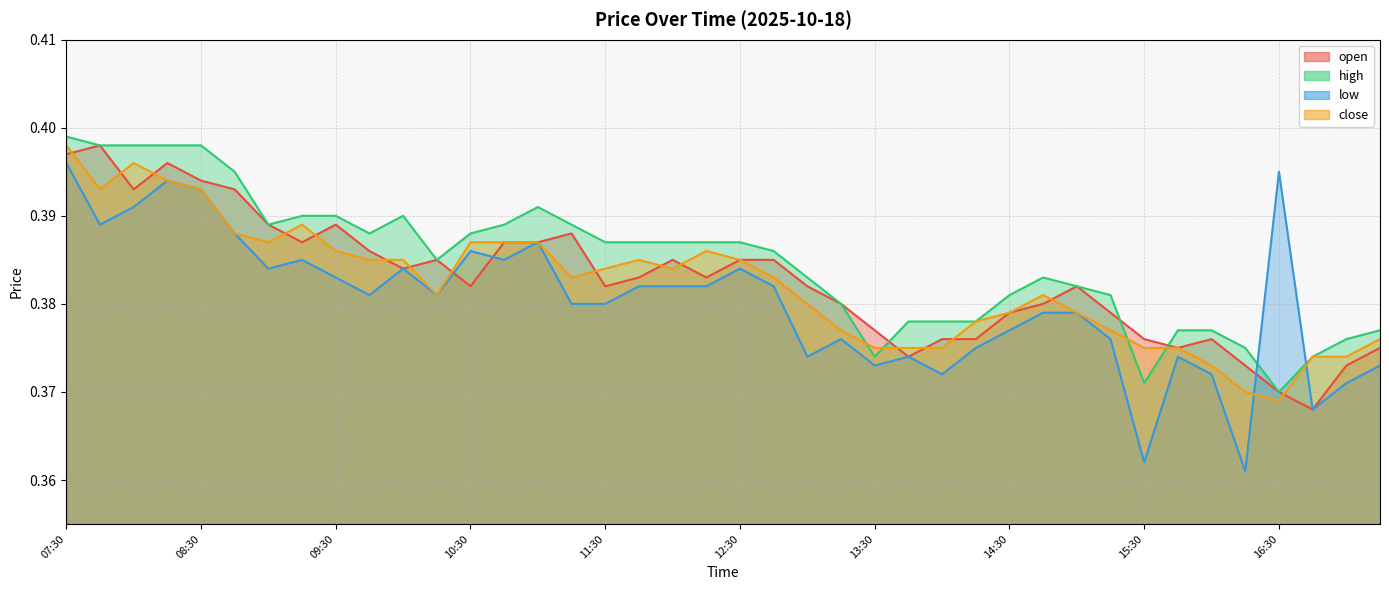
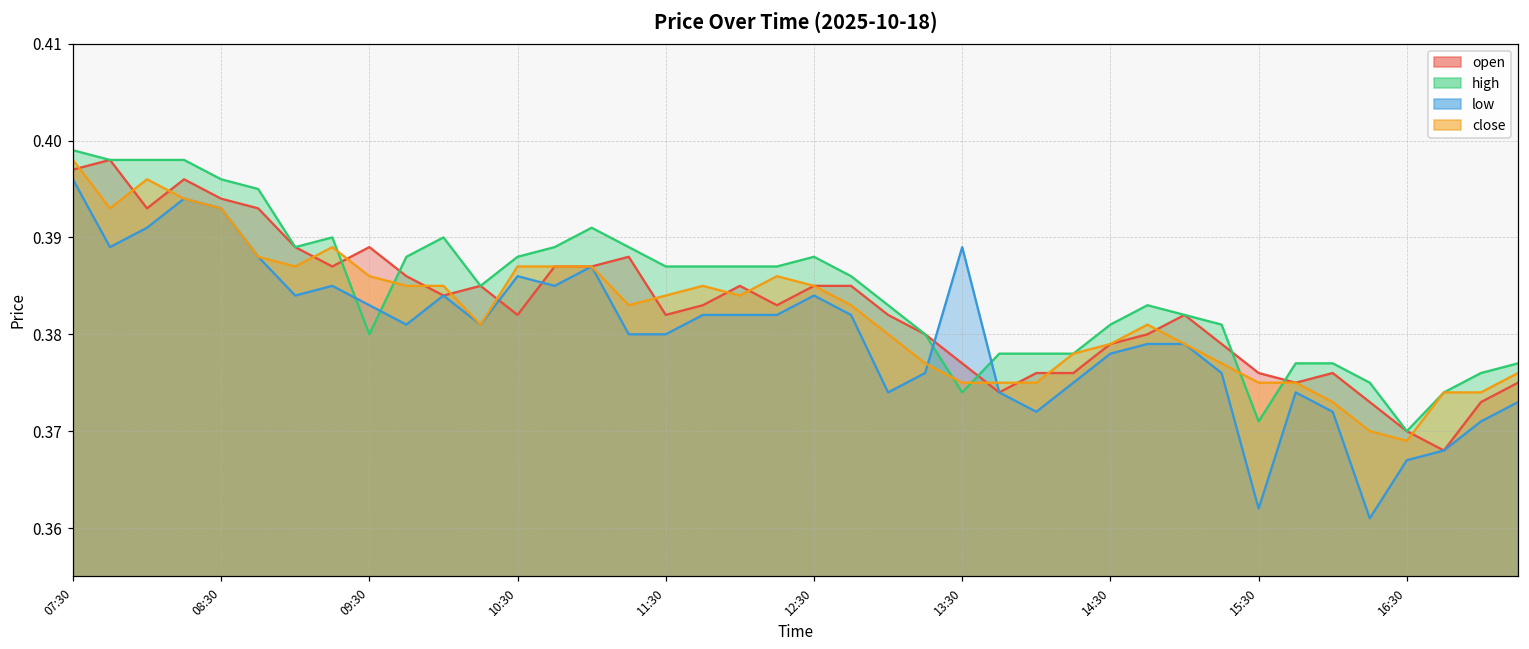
  {
    "high": {
      "07:30": 0.399,
-     "08:30": 0.398,
-     "09:30": 0.39,
+     "08:30": 0.396,
+     "09:30": 0.38,
      "10:30": 0.388,
      "11:30": 0.387,
-     "12:30": 0.387,
+     "12:30": 0.388,
      "13:30": 0.374,
      "14:30": 0.381,
      "15:30": 0.371
    },
    "low": {
      "07:30": 0.396,
      "09:30": 0.383,
      "10:30": 0.386,
      "11:30": 0.380,
      "12:30": 0.384,
-     "13:30": 0.373,
-     "14:30": 0.377,
+     "13:30": 0.389,
+     "14:30": 0.378,
      "15:30": 0.362,
-     "16:30": 0.395
+     "16:30": 0.367
    }
  }
